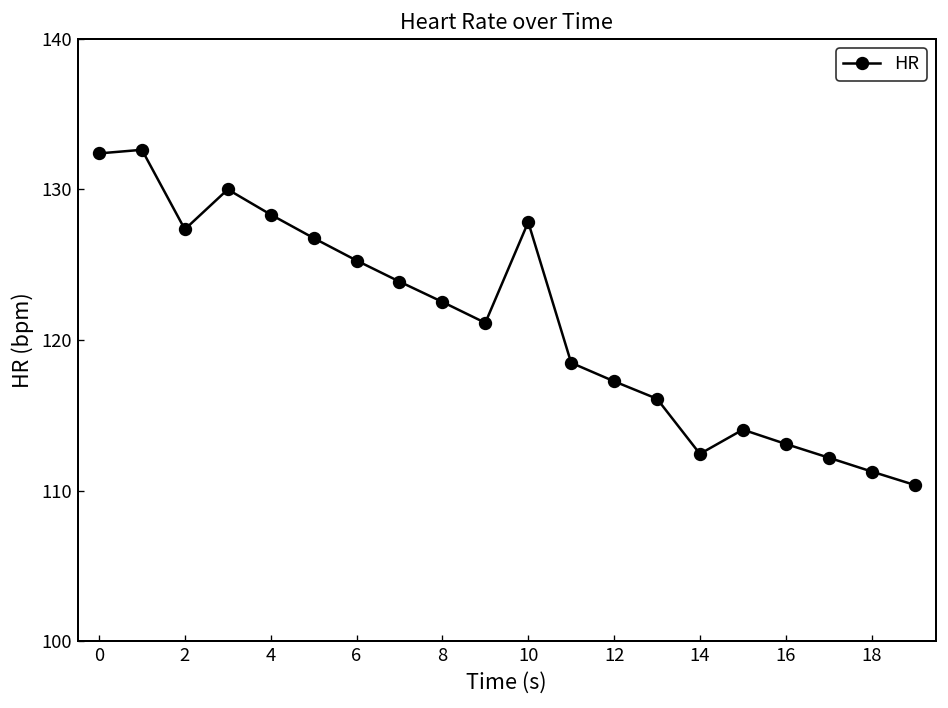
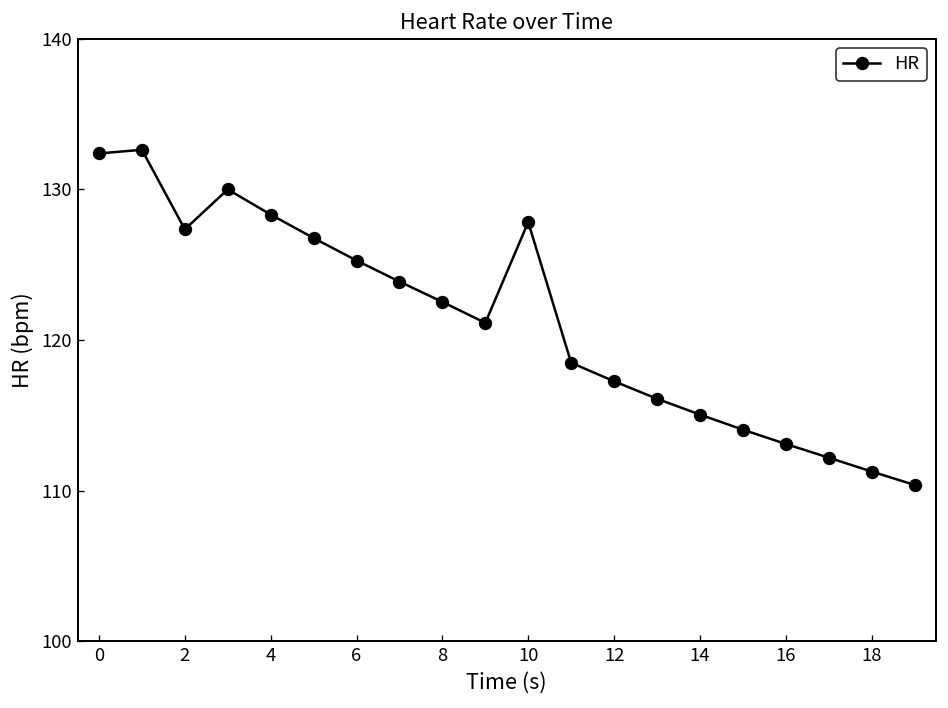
  {
    "0": 132.4,
    "2": 127.4,
    "4": 128.3,
    "6": 125.3,
    "8": 122.5,
    "10": 127.8,
    "12": 117.3,
-   "14": 112.4,
+   "14": 115.1,
    "16": 113.1,
    "18": 111.3
  }
